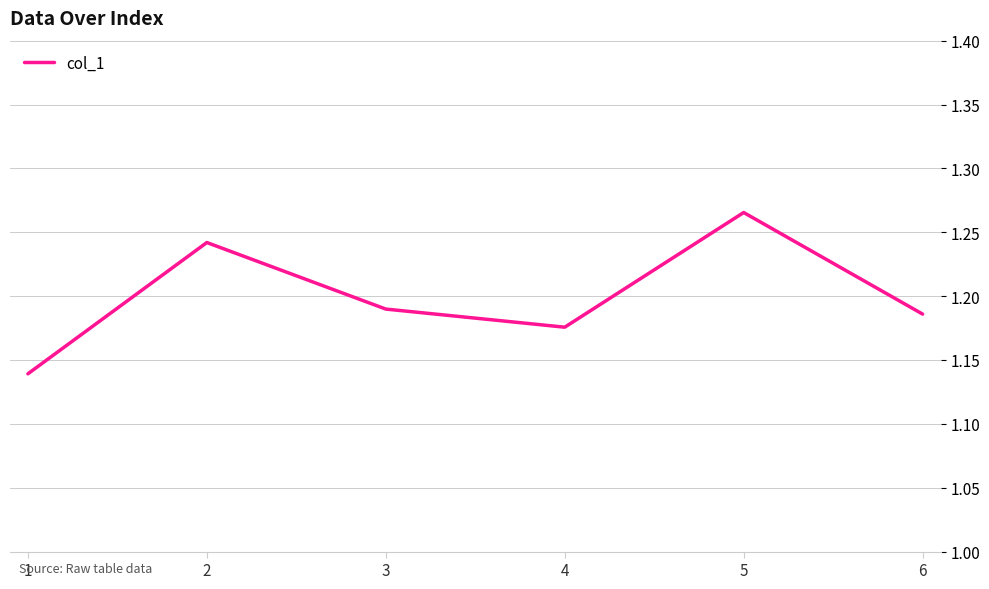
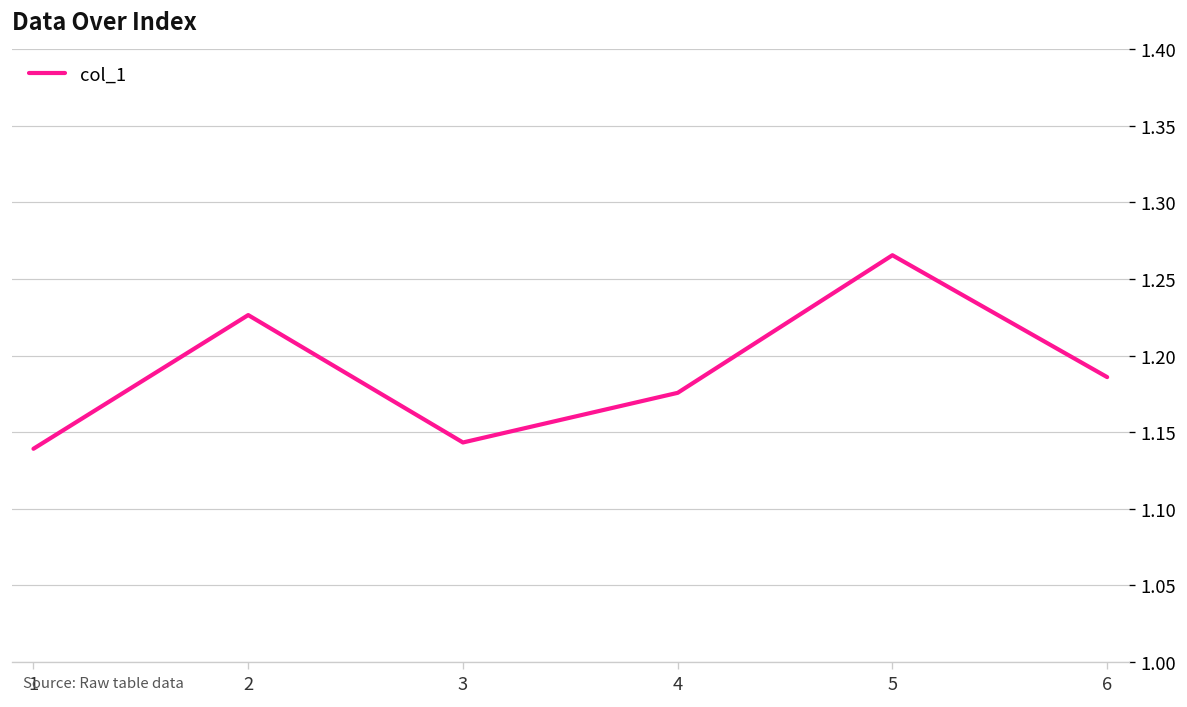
  {
    "1": 1.139,
-   "2": 1.242,
-   "3": 1.190,
+   "2": 1.226,
+   "3": 1.143,
    "4": 1.176,
    "5": 1.265,
    "6": 1.186
  }
